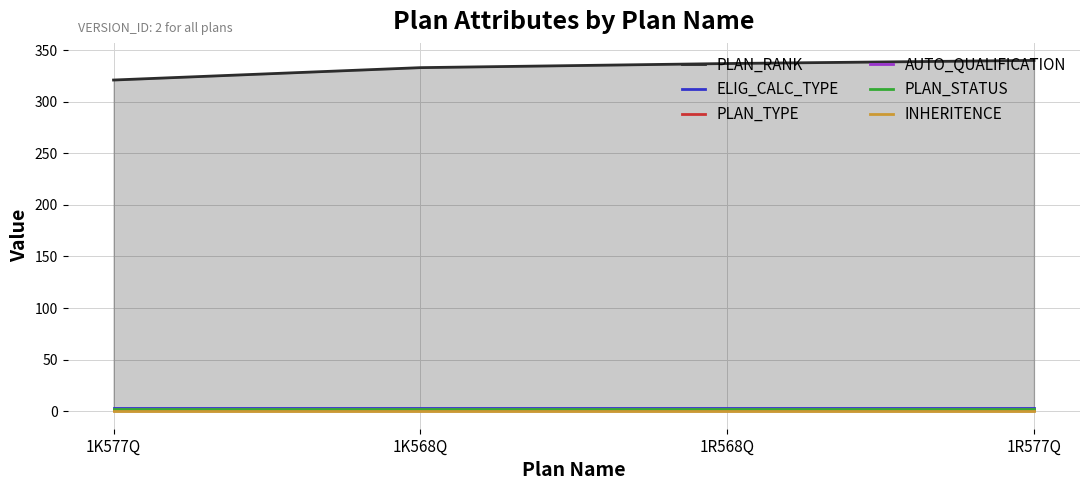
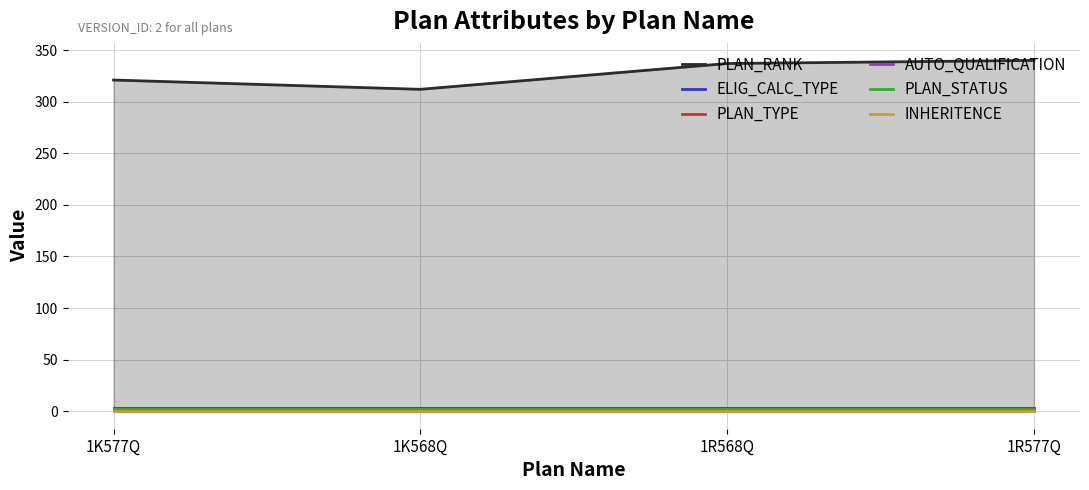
  {
    "PLAN_RANK": {
      "1K577Q": 321,
-     "1K568Q": 333,
+     "1K568Q": 312,
      "1R568Q": 337,
      "1R577Q": 340
    }
  }
